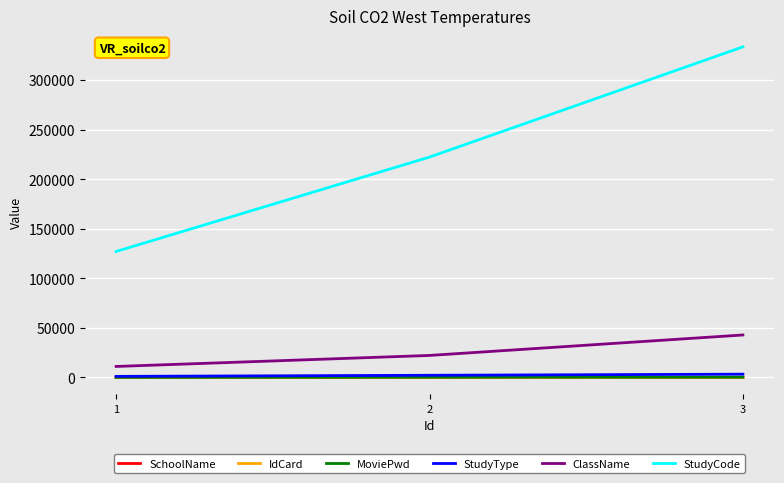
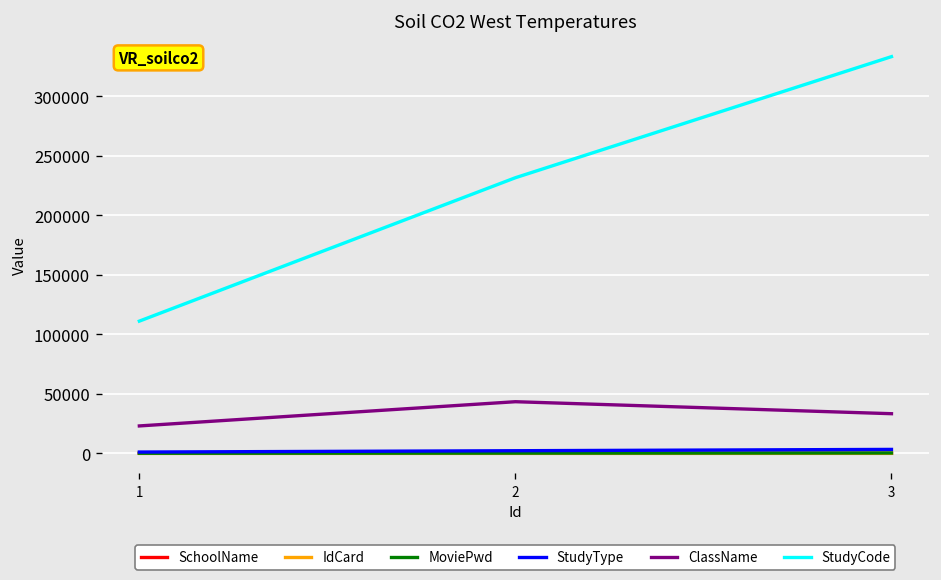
  {
    "MoviePwd": {
      "3": 0
    },
    "StudyType": {
      "3": 0
    },
    "ClassName": {
-     "1": 10000,
-     "2": 20000,
-     "3": 40000
+     "1": 20000,
+     "2": 40000,
+     "3": 30000
    },
    "StudyCode": {
-     "1": 130000,
-     "2": 220000,
+     "1": 110000,
+     "2": 230000,
      "3": 330000
    }
  }
